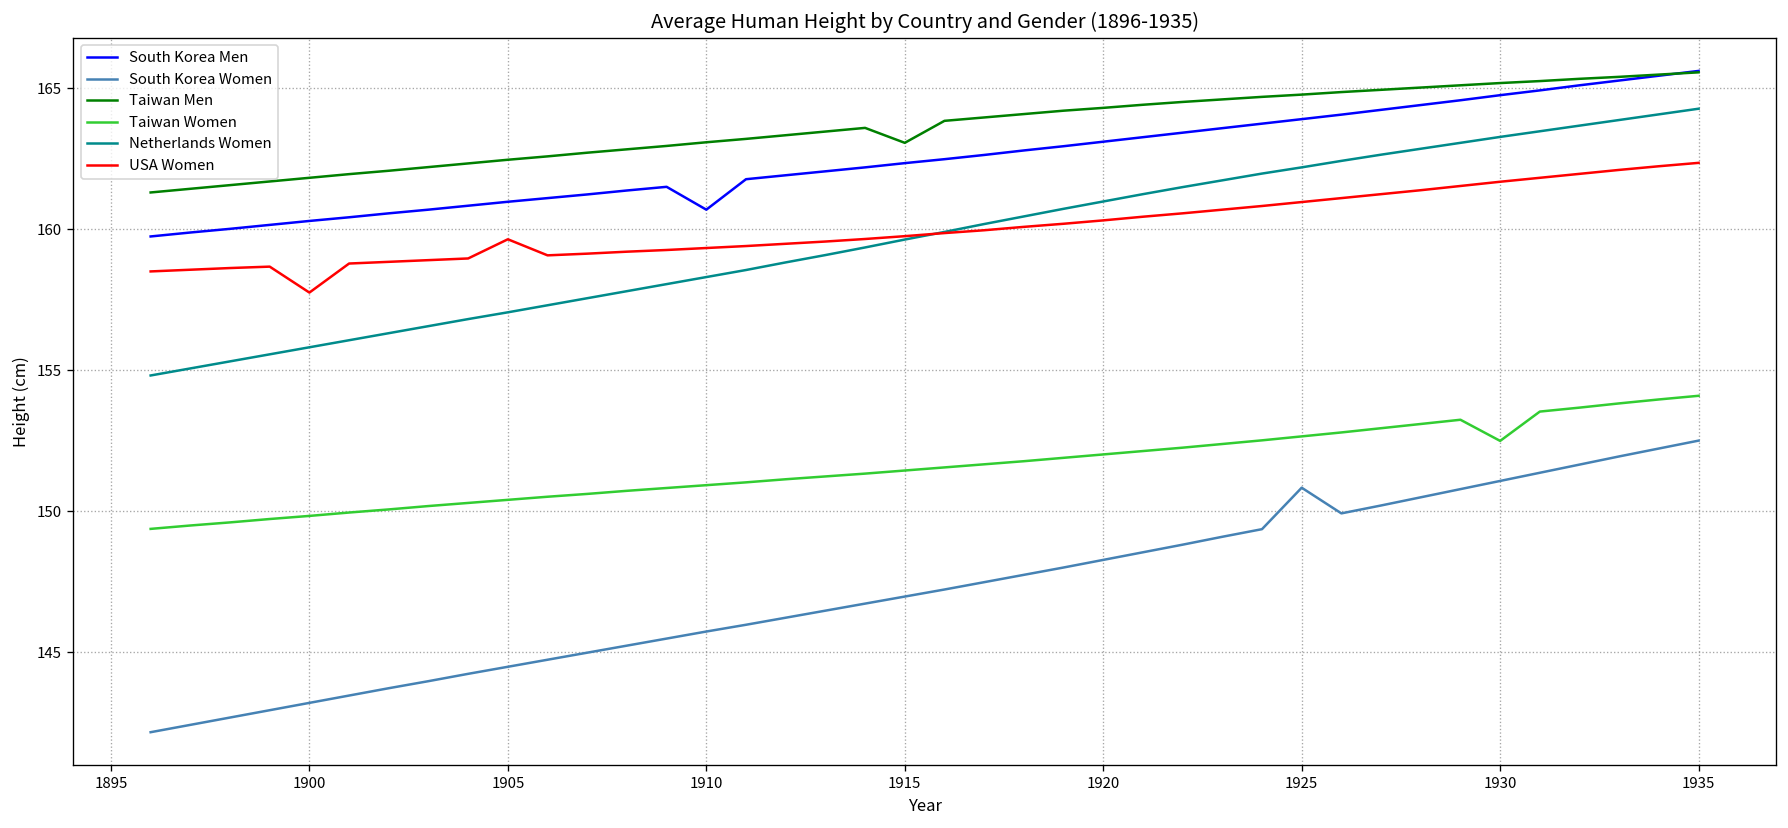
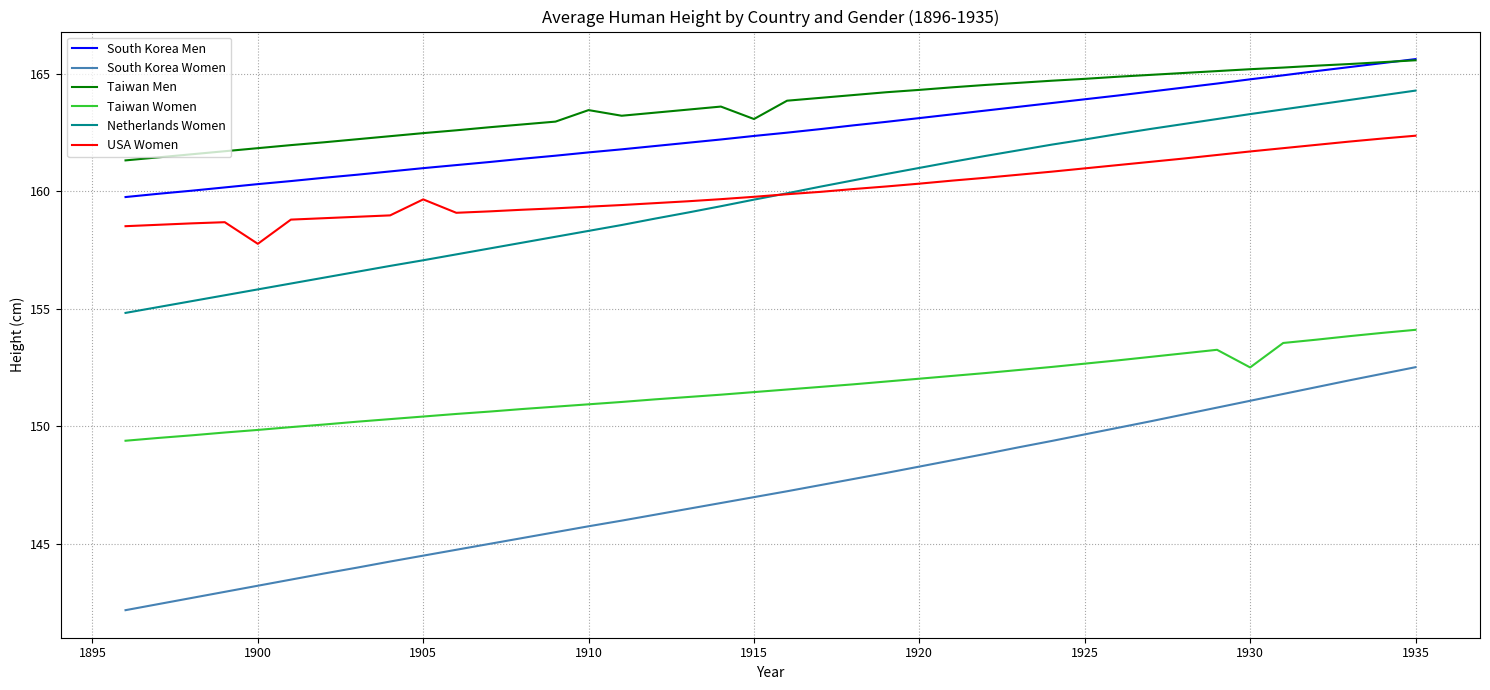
  {
    "South Korea Men": {
      "1900": 160.3,
      "1905": 161.0,
-     "1910": 160.7,
+     "1910": 161.7,
      "1915": 162.4,
      "1920": 163.1,
      "1925": 163.9,
      "1930": 164.8
    },
    "South Korea Women": {
      "1900": 143.2,
      "1905": 144.5,
      "1910": 145.7,
      "1915": 147.0,
      "1920": 148.3,
-     "1925": 150.8,
+     "1925": 149.7,
      "1930": 151.1,
      "1935": 152.5
    },
    "Taiwan Men": {
      "1900": 161.8,
      "1905": 162.5,
-     "1910": 163.1,
+     "1910": 163.5,
      "1915": 163.1,
      "1920": 164.3,
      "1925": 164.8,
      "1930": 165.2
    },
    "Taiwan Women": {
      "1900": 149.8,
      "1905": 150.4,
      "1910": 150.9,
      "1915": 151.5,
      "1920": 152.0,
      "1925": 152.7,
      "1930": 152.5,
      "1935": 154.1
    },
    "Netherlands Women": {
      "1900": 155.8,
      "1905": 157.1,
      "1910": 158.3,
      "1915": 159.6,
      "1920": 161.0,
      "1925": 162.2,
      "1930": 163.3,
      "1935": 164.3
    },
    "USA Women": {
      "1900": 157.8,
      "1905": 159.7,
      "1910": 159.3,
      "1915": 159.8,
      "1920": 160.3,
      "1925": 161.0,
      "1930": 161.7,
      "1935": 162.4
    }
  }
